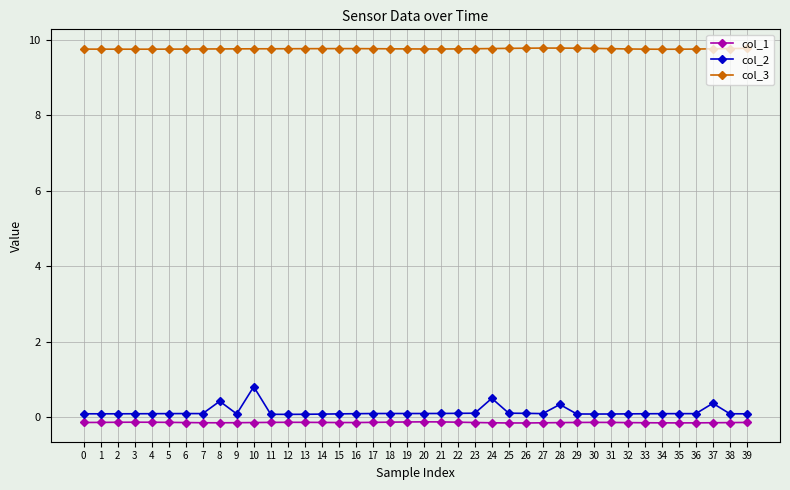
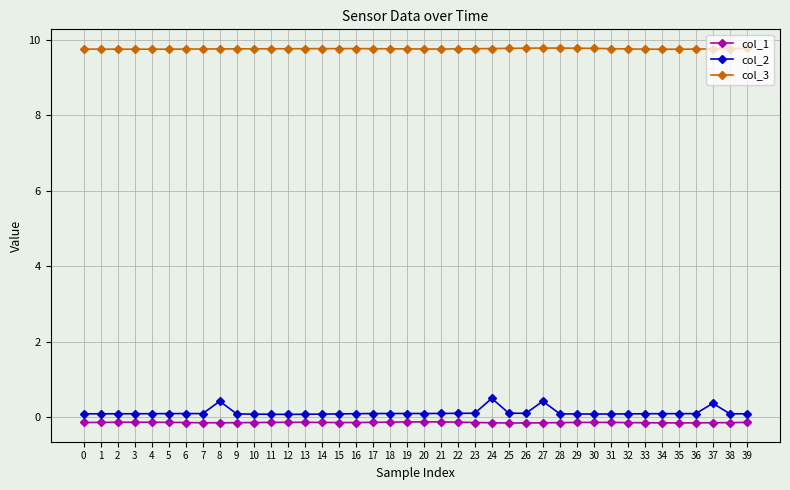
  {
    "col_1": {
      "0": -0.1,
      "1": -0.1,
      "2": -0.1,
      "3": -0.1,
      "4": -0.1,
      "5": -0.1,
      "6": -0.1,
      "7": -0.2,
      "8": -0.2,
      "9": -0.2,
      "10": -0.1,
      "11": -0.1,
      "12": -0.1,
      "13": -0.1,
      "14": -0.1,
      "15": -0.1,
      "16": -0.1,
      "17": -0.1,
      "18": -0.1,
      "19": -0.1,
      "20": -0.1,
      "21": -0.1,
      "22": -0.1,
      "23": -0.1,
      "24": -0.2,
      "25": -0.2,
      "26": -0.2,
      "27": -0.2,
      "28": -0.1,
      "29": -0.1,
      "30": -0.1,
      "31": -0.1,
      "32": -0.1,
      "33": -0.2,
      "34": -0.2,
      "35": -0.2,
      "36": -0.2,
      "37": -0.2,
      "38": -0.1,
      "39": -0.1
    },
    "col_2": {
      "0": 0.1,
      "1": 0.1,
      "2": 0.1,
      "3": 0.1,
      "4": 0.1,
      "5": 0.1,
      "6": 0.1,
      "7": 0.1,
      "8": 0.4,
      "9": 0.1,
-     "10": 0.8,
+     "10": 0.1,
      "11": 0.1,
      "12": 0.1,
      "13": 0.1,
      "14": 0.1,
      "15": 0.1,
      "16": 0.1,
      "17": 0.1,
      "18": 0.1,
      "19": 0.1,
      "20": 0.1,
      "21": 0.1,
      "22": 0.1,
      "23": 0.1,
      "24": 0.5,
      "25": 0.1,
      "26": 0.1,
-     "27": 0.1,
-     "28": 0.3,
+     "27": 0.4,
+     "28": 0.1,
      "29": 0.1,
      "30": 0.1,
      "31": 0.1,
      "32": 0.1,
      "33": 0.1,
      "34": 0.1,
      "35": 0.1,
      "36": 0.1,
      "37": 0.4,
      "38": 0.1,
      "39": 0.1
    },
    "col_3": {
      "0": 9.8,
      "1": 9.8,
      "2": 9.8,
      "3": 9.8,
      "4": 9.8,
      "5": 9.8,
      "6": 9.8,
      "7": 9.8,
      "8": 9.8,
      "9": 9.8,
      "10": 9.8,
      "11": 9.8,
      "12": 9.8,
      "13": 9.8,
      "14": 9.8,
      "15": 9.8,
      "16": 9.8,
      "17": 9.8,
      "18": 9.8,
      "19": 9.8,
      "20": 9.8,
      "21": 9.8,
      "22": 9.8,
      "23": 9.8,
      "24": 9.8,
      "25": 9.8,
      "26": 9.8,
      "27": 9.8,
      "28": 9.8,
      "29": 9.8,
      "30": 9.8,
      "31": 9.8,
      "32": 9.8,
      "33": 9.8,
      "34": 9.8,
      "35": 9.8,
      "36": 9.8
    }
  }
